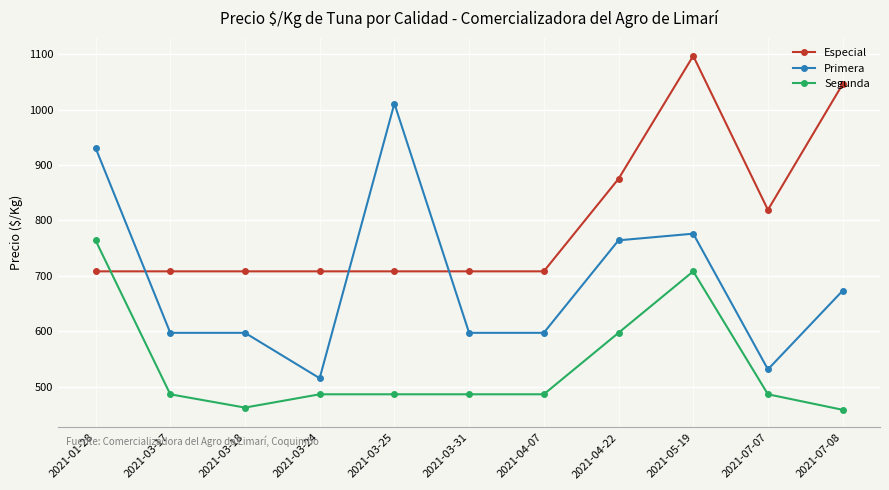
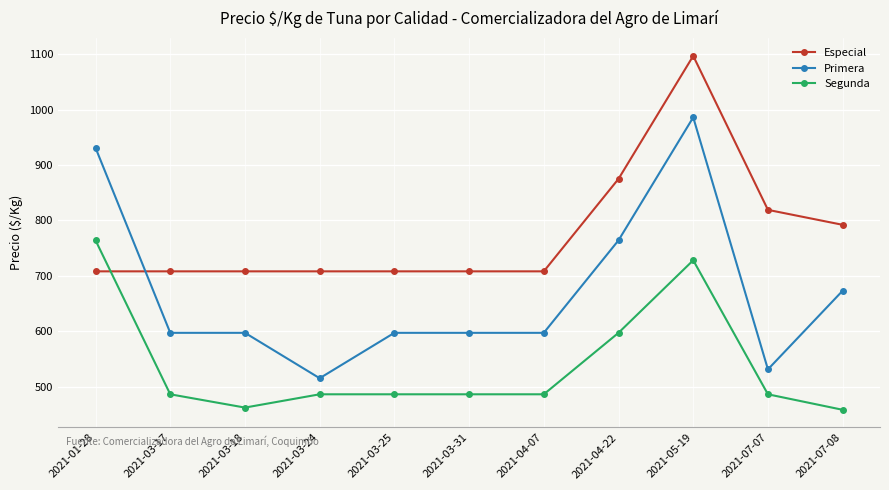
  {
    "Especial": {
      "2021-01-28": 710,
      "2021-03-17": 710,
      "2021-03-18": 710,
      "2021-03-24": 710,
      "2021-03-25": 710,
      "2021-03-31": 710,
      "2021-04-07": 710,
      "2021-04-22": 880,
      "2021-05-19": 1100,
      "2021-07-07": 820,
-     "2021-07-08": 1050
+     "2021-07-08": 790
    },
    "Primera": {
      "2021-01-28": 930,
      "2021-03-17": 600,
      "2021-03-18": 600,
      "2021-03-24": 520,
-     "2021-03-25": 1010,
+     "2021-03-25": 600,
      "2021-03-31": 600,
      "2021-04-07": 600,
      "2021-04-22": 760,
-     "2021-05-19": 780,
+     "2021-05-19": 990,
      "2021-07-07": 530,
      "2021-07-08": 670
    },
    "Segunda": {
      "2021-01-28": 760,
      "2021-03-17": 490,
      "2021-03-18": 460,
      "2021-03-24": 490,
      "2021-03-25": 490,
      "2021-03-31": 490,
      "2021-04-07": 490,
      "2021-04-22": 600,
-     "2021-05-19": 710,
+     "2021-05-19": 730,
      "2021-07-07": 490,
      "2021-07-08": 460
    }
  }
